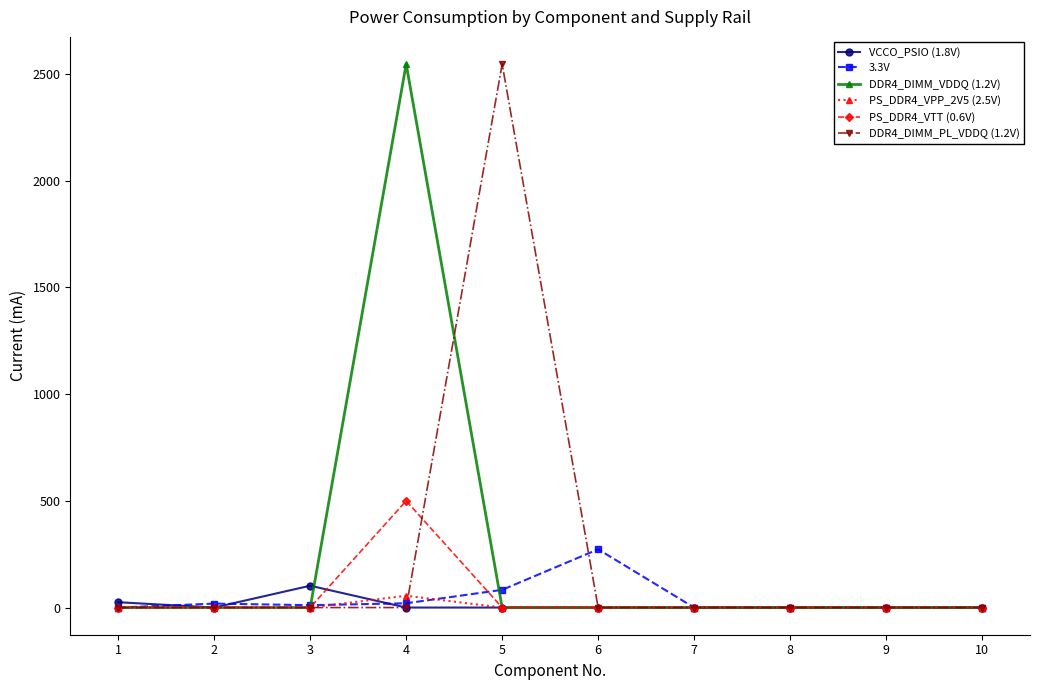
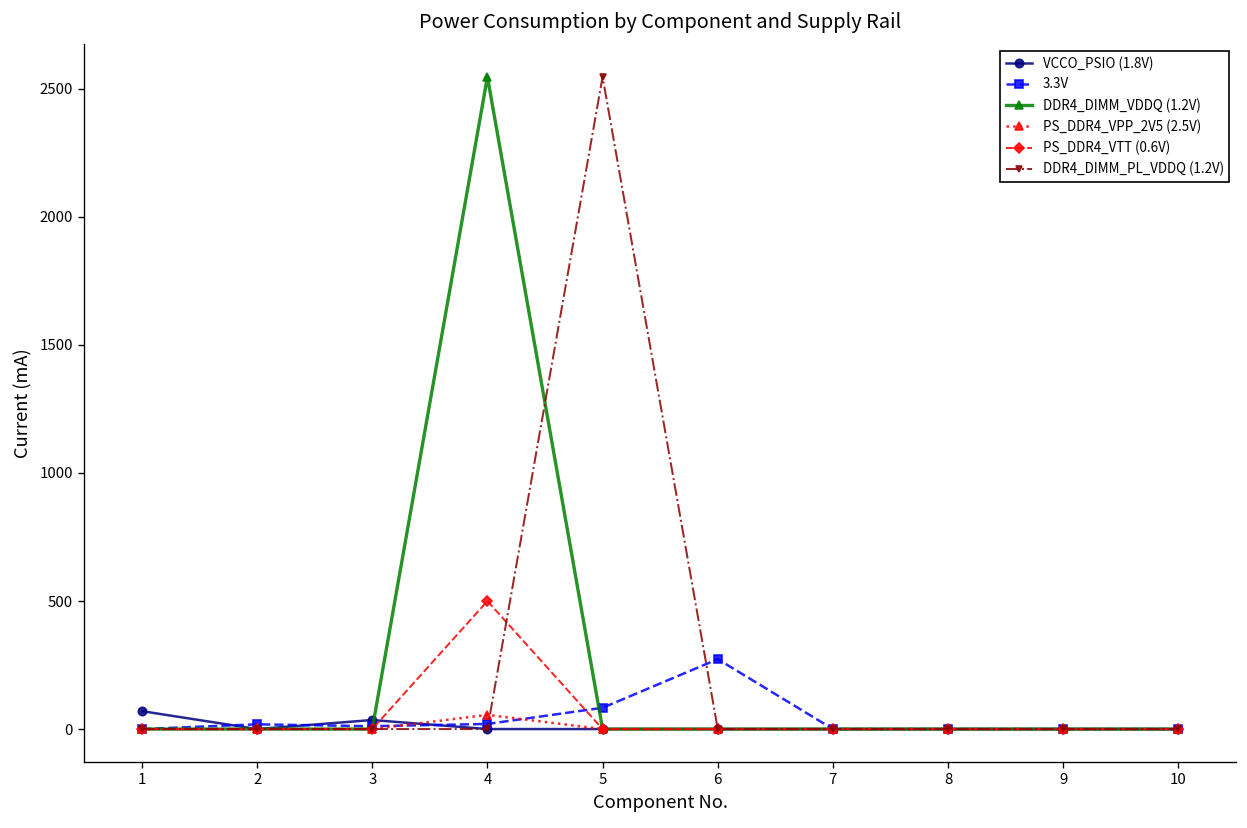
  {
    "VCCO_PSIO (1.8V)": {
-     "1": 30,
-     "3": 100
+     "1": 70,
+     "3": 40
    },
    "3.3V": {
      "2": 20,
      "4": 20,
      "5": 80,
      "6": 270
    },
    "DDR4_DIMM_VDDQ (1.2V)": {
      "4": 2550
    },
    "DDR4_DIMM_PL_VDDQ (1.2V)": {
      "5": 2550
    }
  }
